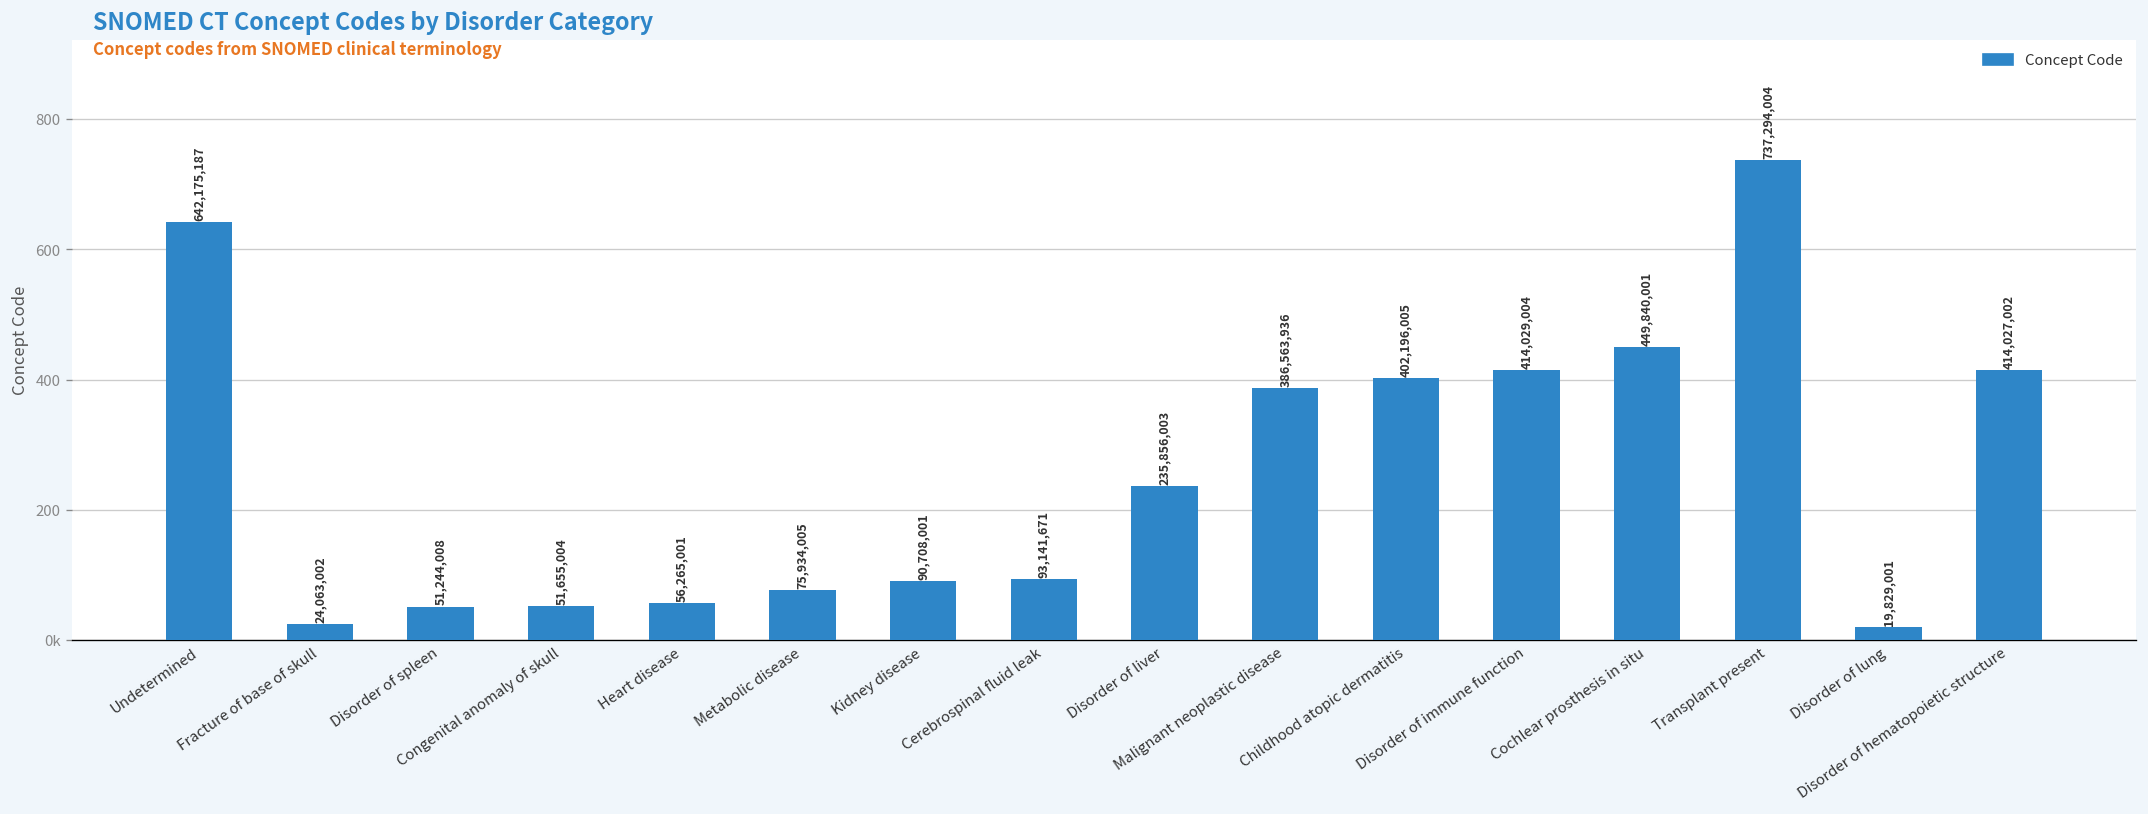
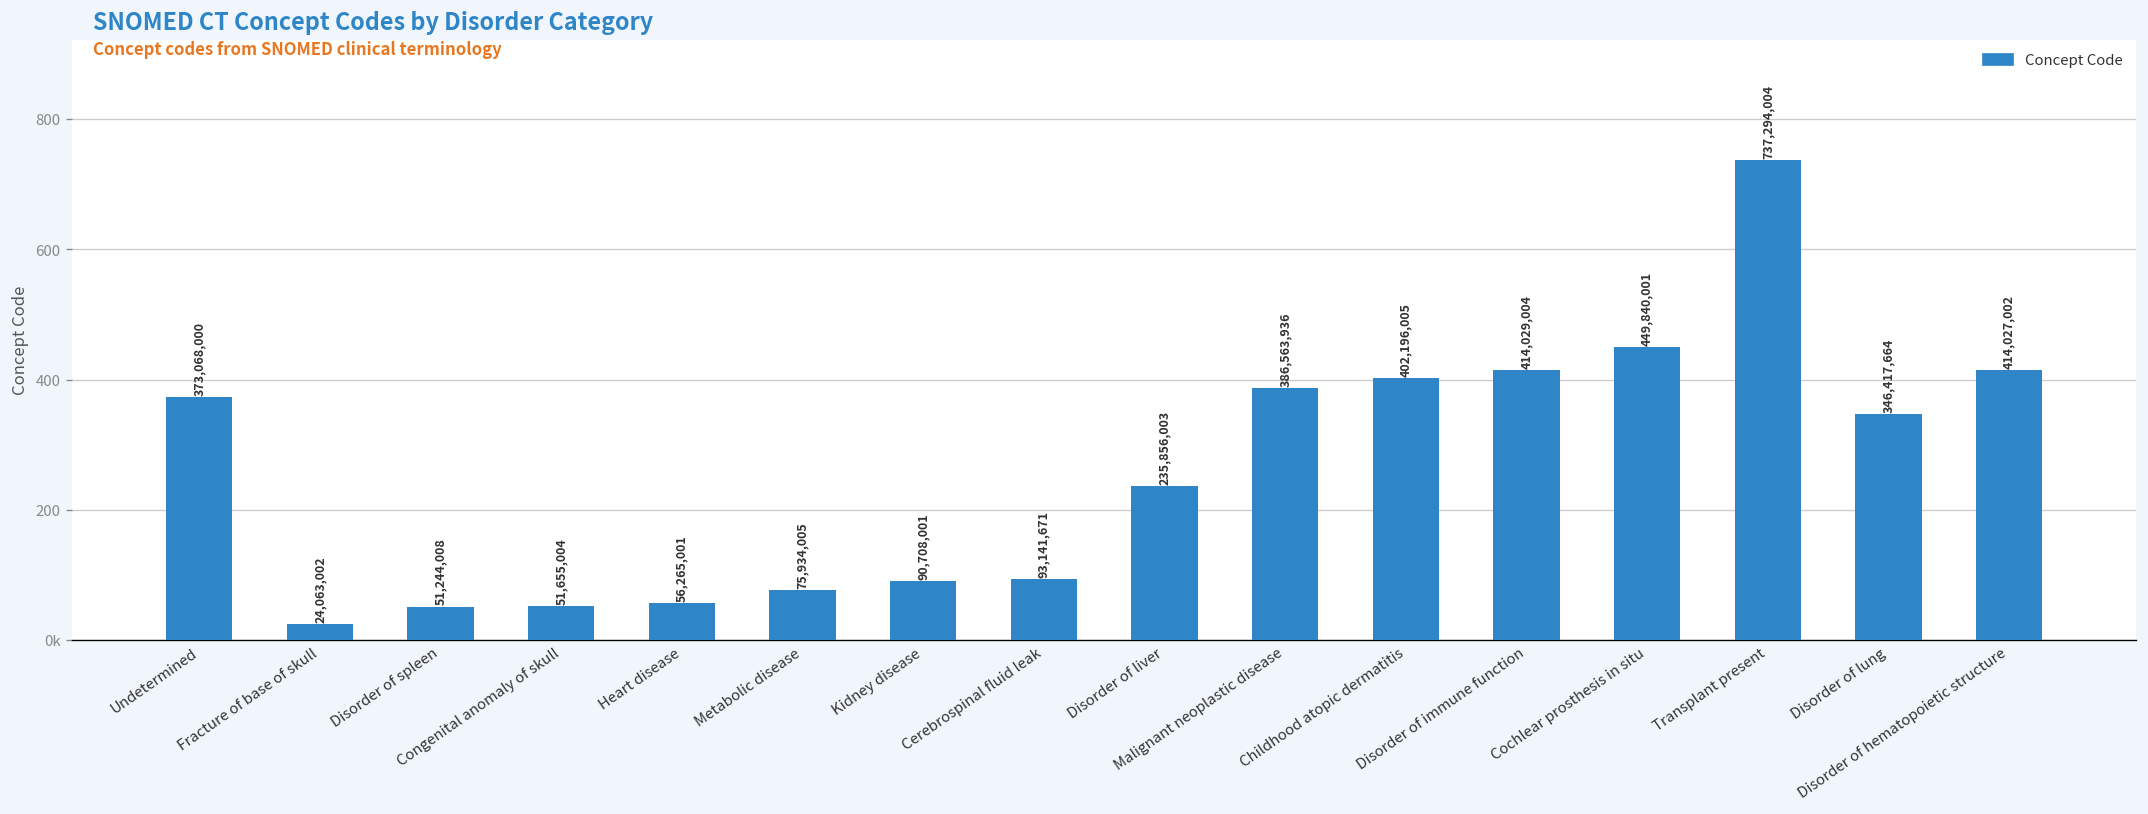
  {
-   "Undetermined": "642,175,187",
+   "Undetermined": "373,068,000",
    "Fracture of base of skull": "24,063,002",
    "Disorder of spleen": "51,244,008",
    "Congenital anomaly of skull": "51,655,004",
    "Heart disease": "56,265,001",
    "Metabolic disease": "75,934,005",
    "Kidney disease": "90,708,001",
    "Cerebrospinal fluid leak": "93,141,671",
    "Disorder of liver": "235,856,003",
    "Malignant neoplastic disease": "386,563,936",
    "Childhood atopic dermatitis": "402,196,005",
    "Disorder of immune function": "414,029,004",
    "Cochlear prosthesis in situ": "449,840,001",
    "Transplant present": "737,294,004",
-   "Disorder of lung": "19,829,001",
+   "Disorder of lung": "346,417,664",
    "Disorder of hematopoietic structure": "414,027,002"
  }
